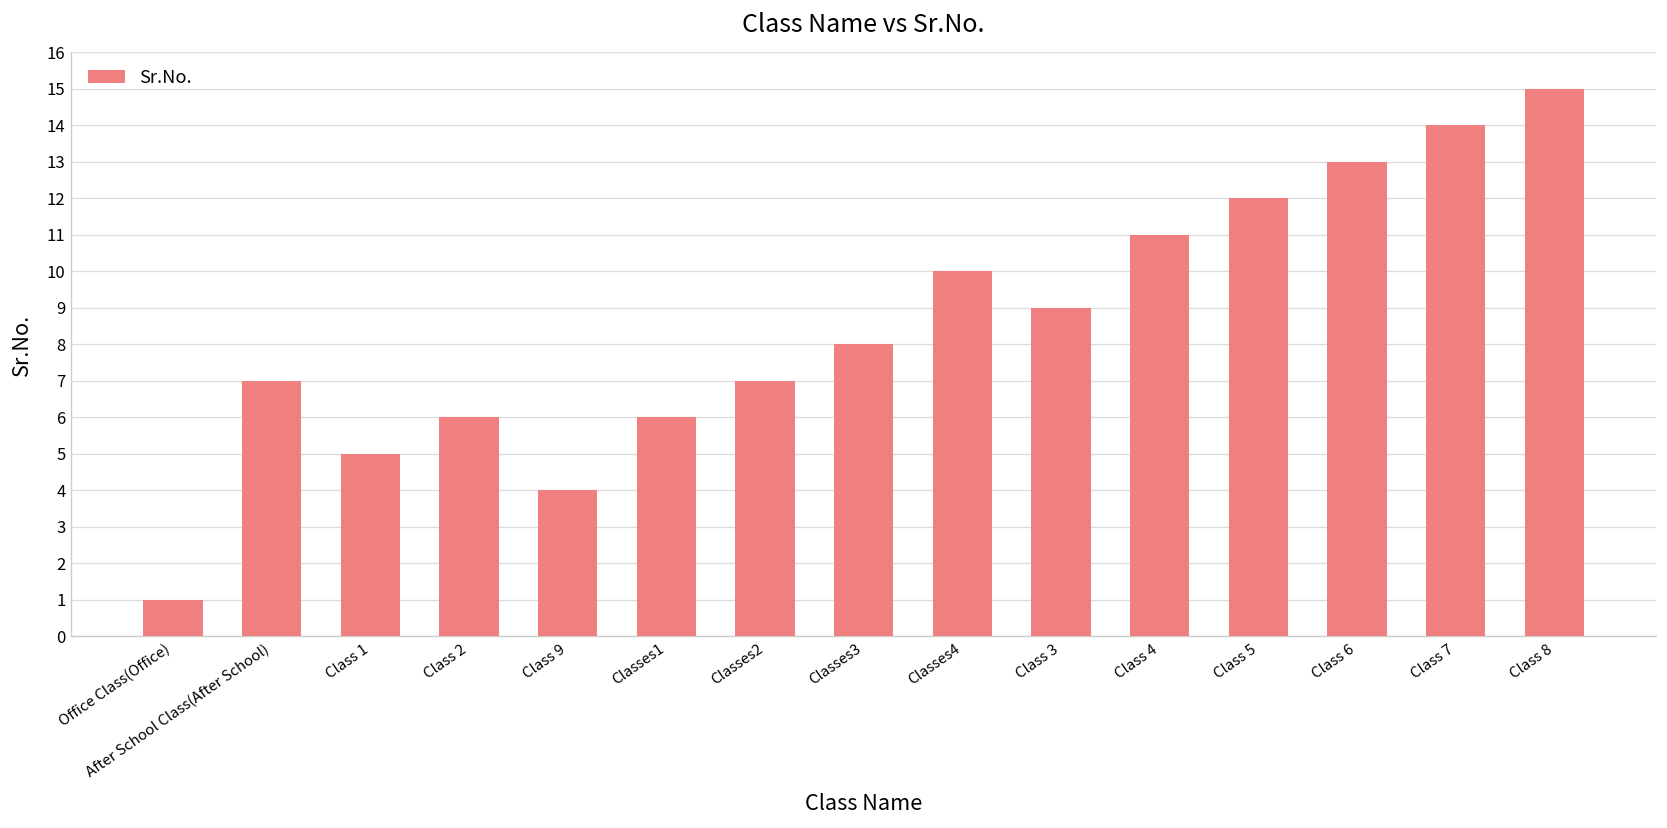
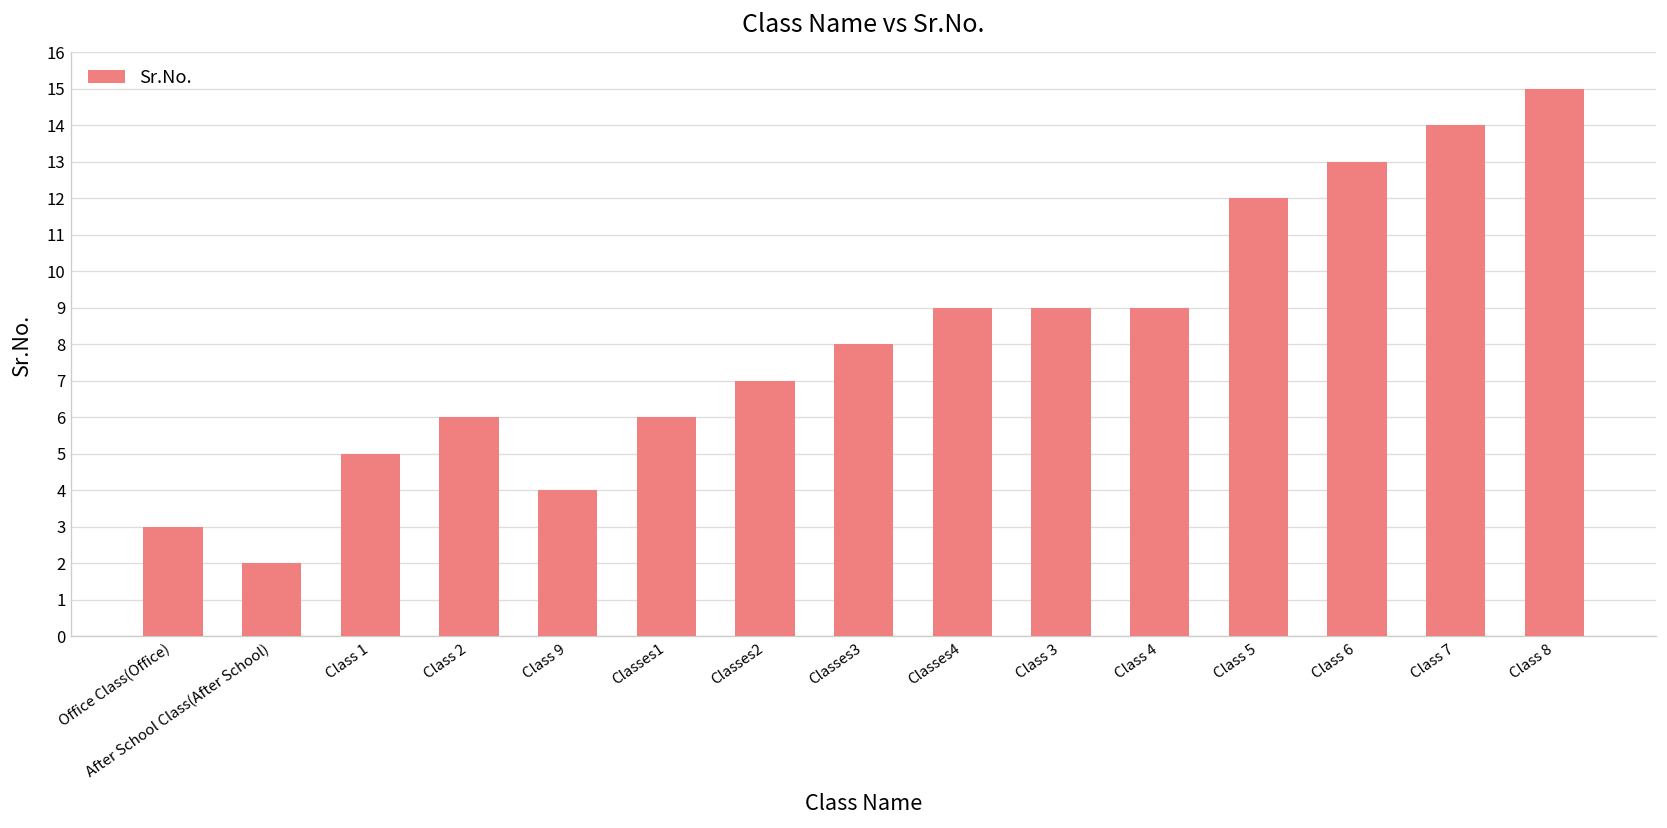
  {
-   "Office Class(Office)": 1,
-   "After School Class(After School)": 7,
+   "Office Class(Office)": 3,
+   "After School Class(After School)": 2,
    "Class 1": 5,
    "Class 2": 6,
    "Class 9": 4,
    "Classes1": 6,
    "Classes2": 7,
    "Classes3": 8,
-   "Classes4": 10,
+   "Classes4": 9,
    "Class 3": 9,
-   "Class 4": 11,
+   "Class 4": 9,
    "Class 5": 12,
    "Class 6": 13,
    "Class 7": 14,
    "Class 8": 15
  }
